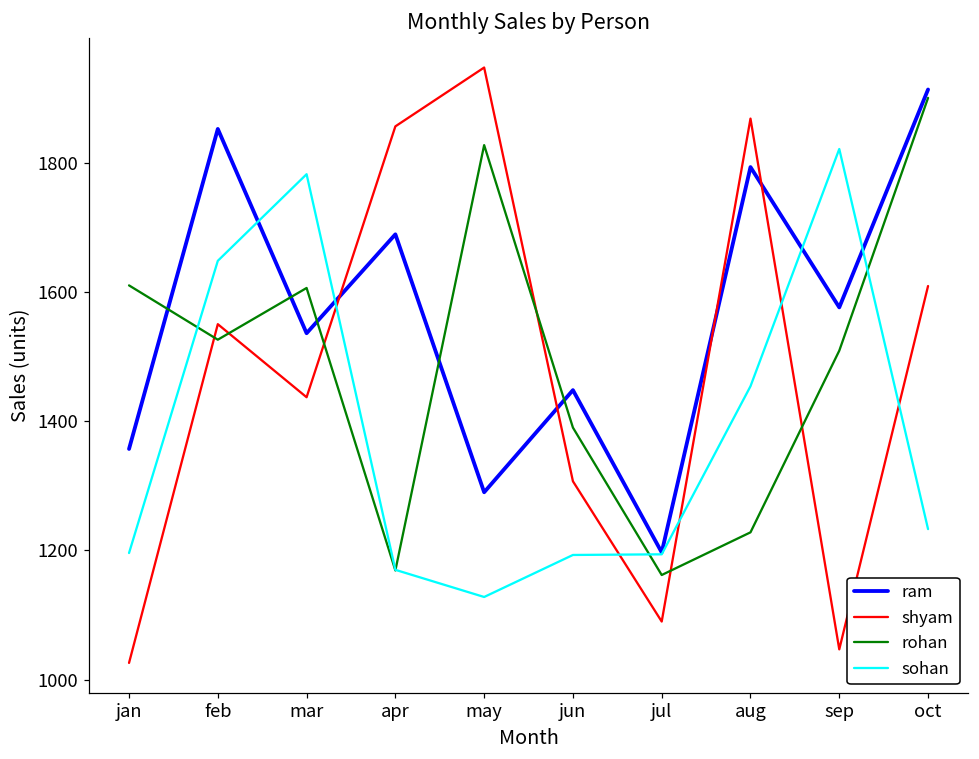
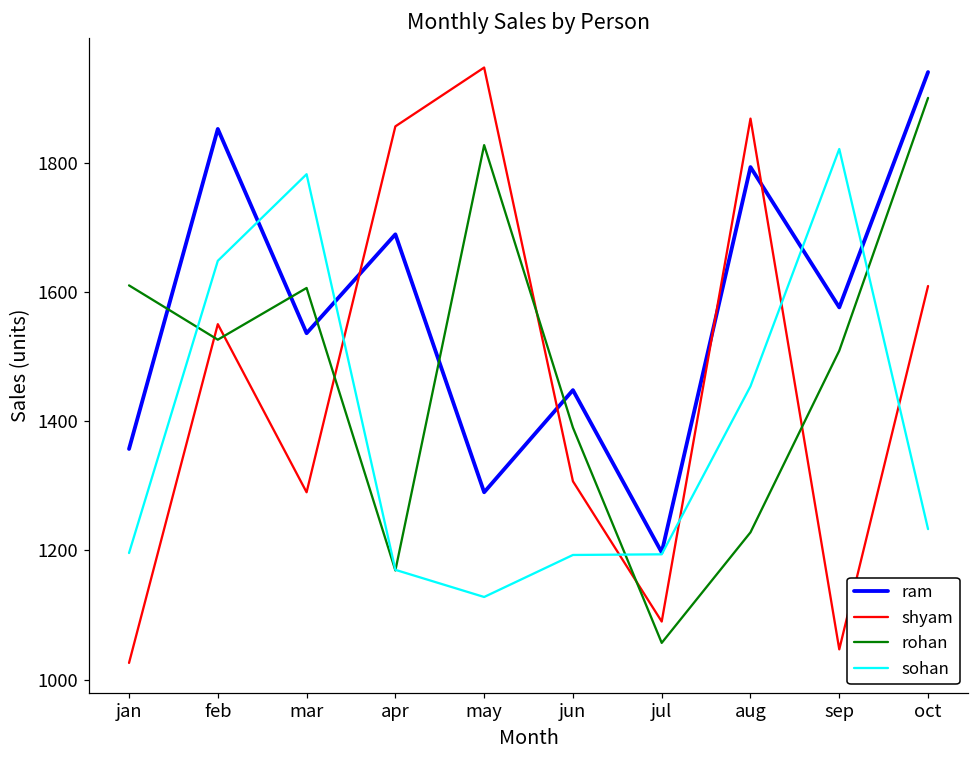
  {
    "ram": {
      "jan": 1360,
      "feb": 1850,
      "mar": 1540,
      "apr": 1690,
      "may": 1290,
      "jun": 1450,
      "aug": 1790,
      "sep": 1580,
-     "oct": 1910
+     "oct": 1940
    },
    "shyam": {
      "jan": 1030,
      "feb": 1550,
-     "mar": 1440,
+     "mar": 1290,
      "apr": 1860,
      "may": 1950,
      "jun": 1310,
      "jul": 1090,
      "aug": 1870,
      "sep": 1050,
      "oct": 1610
    },
    "rohan": {
      "jan": 1610,
      "feb": 1530,
      "mar": 1610,
      "may": 1830,
      "jun": 1390,
-     "jul": 1160,
+     "jul": 1060,
      "aug": 1230,
      "sep": 1510,
      "oct": 1900
    },
    "sohan": {
      "jan": 1200,
      "feb": 1650,
      "mar": 1780,
      "may": 1130,
      "jun": 1190,
      "aug": 1450,
      "sep": 1820,
      "oct": 1230
    }
  }
